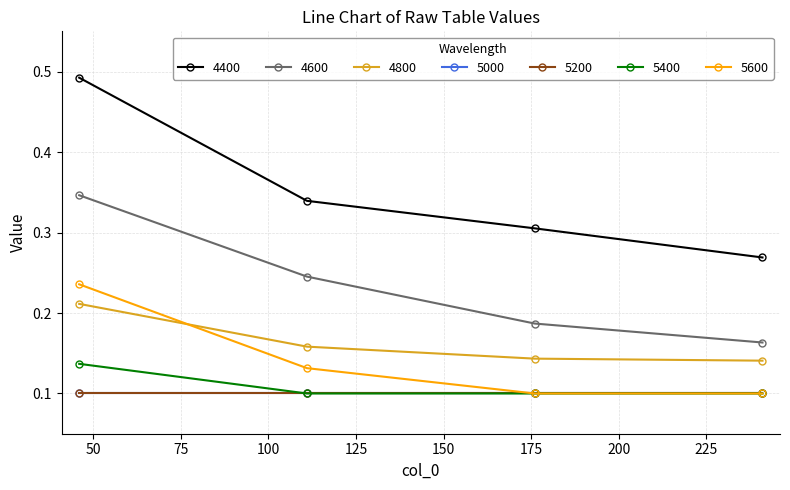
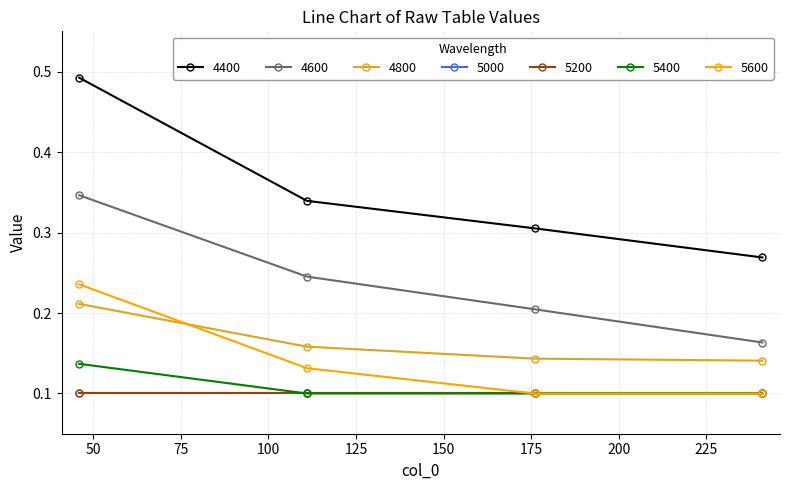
  {
    "4400": {
      "175": 0.31
    },
    "4600": {
-     "175": 0.19
+     "175": 0.20
    }
  }
